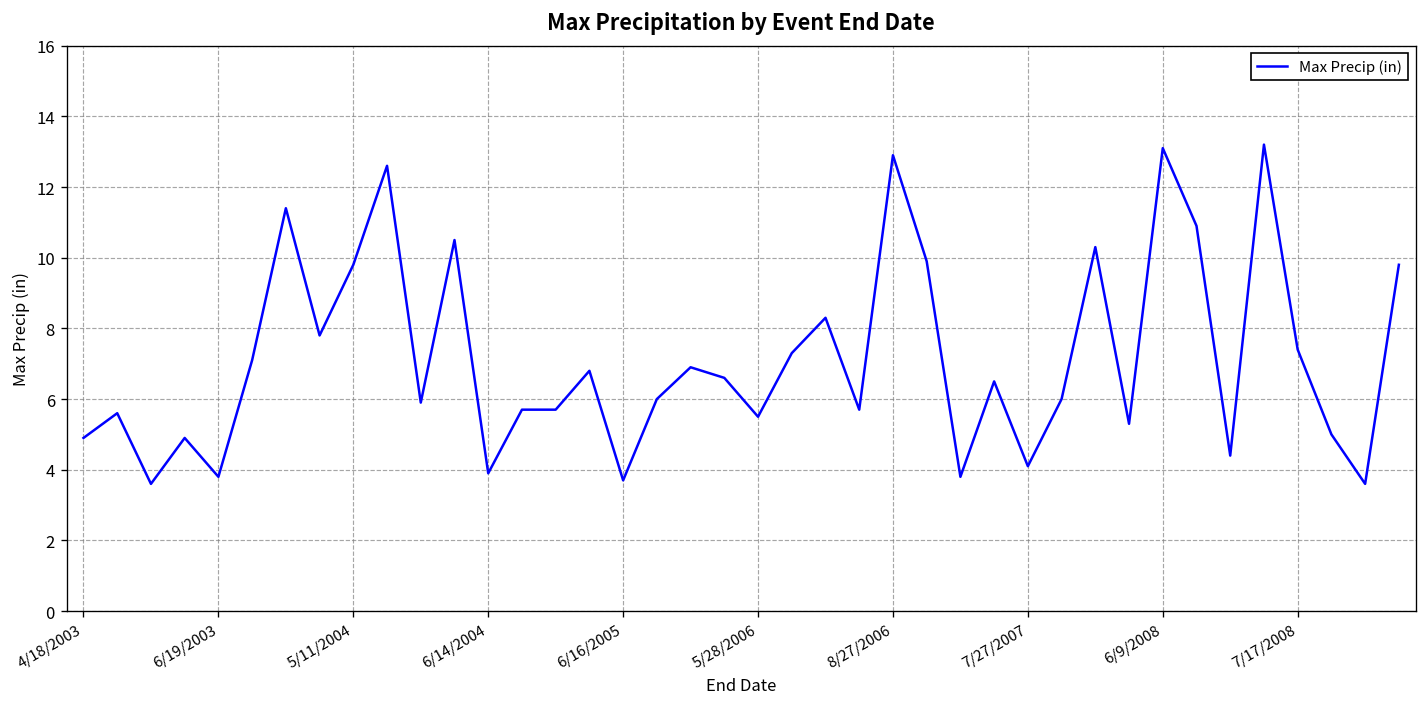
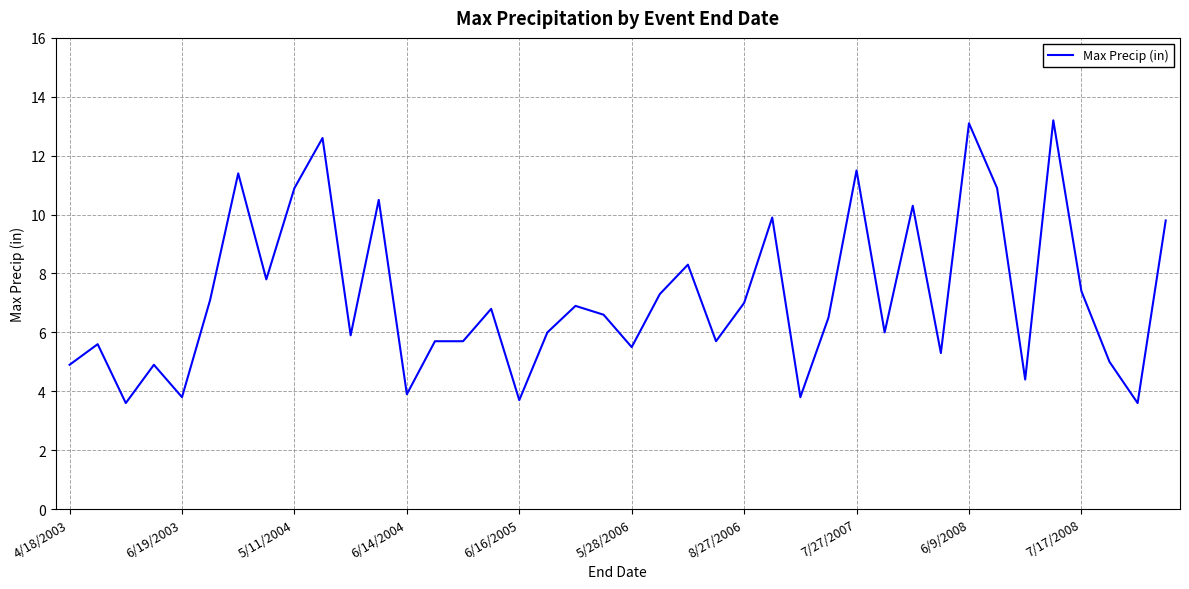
  {
    "4/18/2003": 4.9,
    "6/19/2003": 3.8,
-   "5/11/2004": 9.8,
+   "5/11/2004": 10.9,
    "6/14/2004": 3.9,
    "6/16/2005": 3.7,
    "5/28/2006": 5.5,
-   "8/27/2006": 12.9,
-   "7/27/2007": 4.1,
+   "8/27/2006": 7.0,
+   "7/27/2007": 11.5,
    "6/9/2008": 13.1,
    "7/17/2008": 7.4
  }
